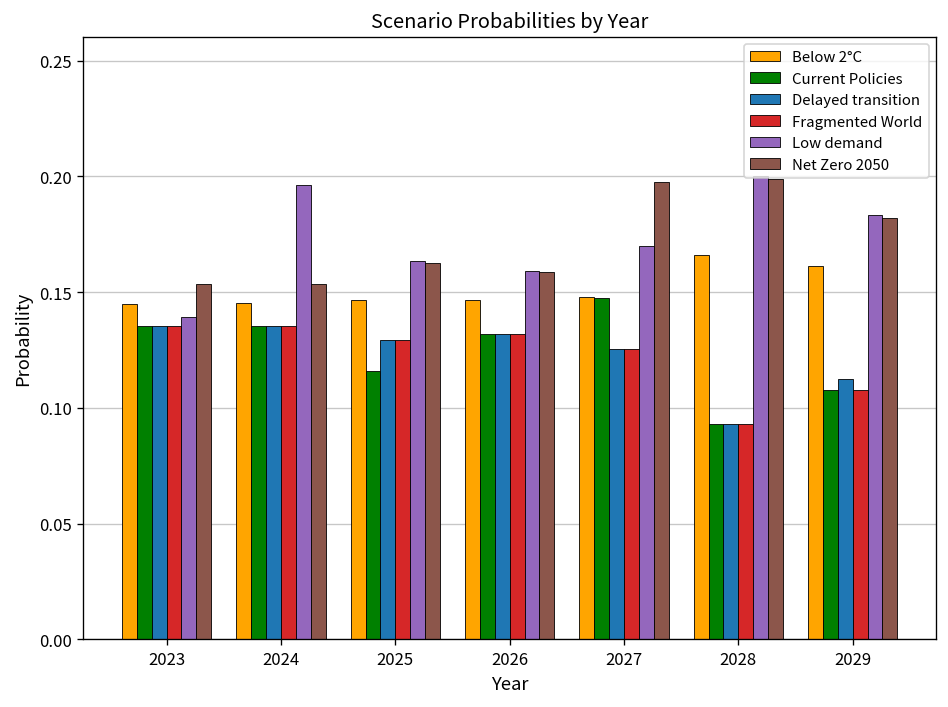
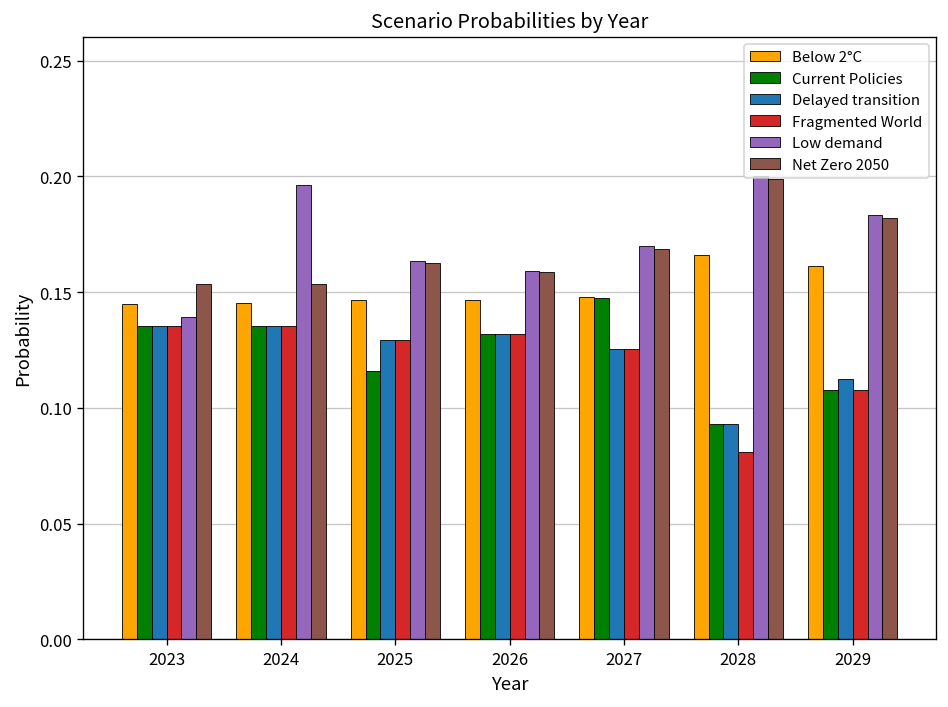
  {
    "Below 2°C": {
      "2023": 0.145,
      "2024": 0.145,
      "2025": 0.147,
      "2026": 0.147,
      "2027": 0.148,
      "2028": 0.166,
      "2029": 0.161
    },
    "Current Policies": {
      "2023": 0.136,
      "2024": 0.135,
      "2025": 0.116,
      "2026": 0.132,
      "2027": 0.147,
      "2028": 0.093,
      "2029": 0.108
    },
    "Delayed transition": {
      "2023": 0.136,
      "2024": 0.135,
      "2025": 0.129,
      "2026": 0.132,
      "2027": 0.125,
      "2028": 0.093,
      "2029": 0.113
    },
    "Fragmented World": {
      "2023": 0.136,
      "2024": 0.135,
      "2025": 0.129,
      "2026": 0.132,
      "2027": 0.125,
-     "2028": 0.093,
+     "2028": 0.081,
      "2029": 0.108
    },
    "Low demand": {
      "2023": 0.139,
      "2024": 0.196,
      "2025": 0.163,
      "2026": 0.159,
      "2027": 0.170,
      "2029": 0.183
    },
    "Net Zero 2050": {
      "2023": 0.154,
      "2024": 0.154,
      "2025": 0.163,
      "2026": 0.159,
-     "2027": 0.197,
+     "2027": 0.169,
      "2029": 0.182
    }
  }
